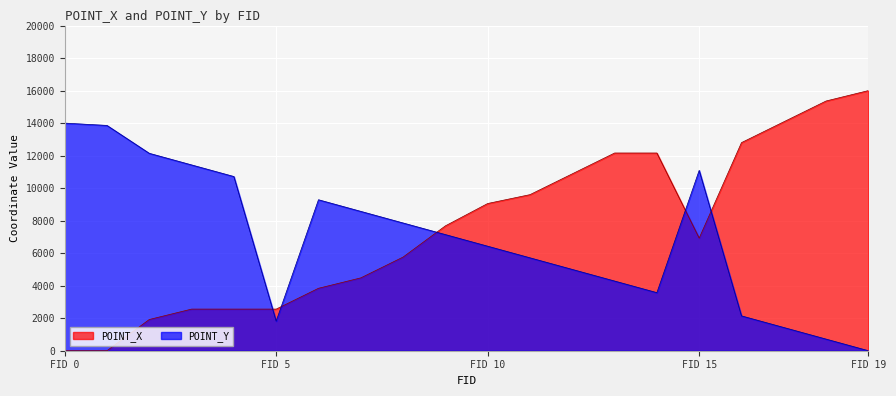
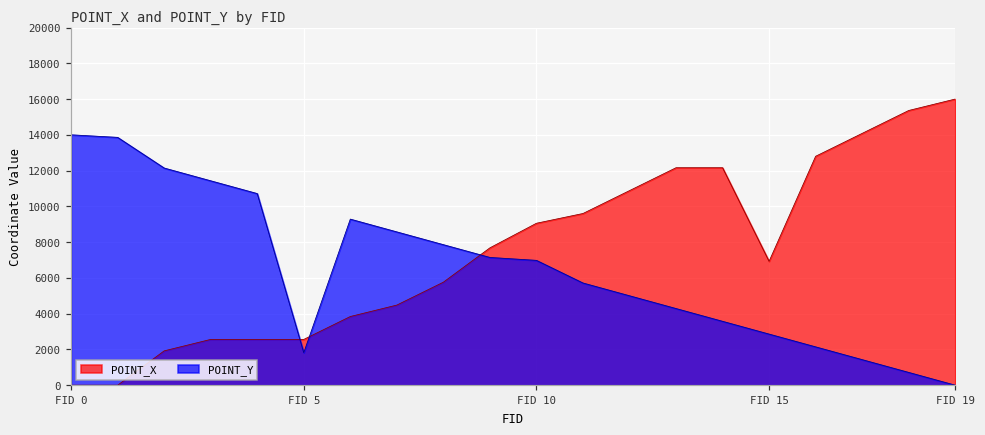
  {
    "POINT_X": {
      "FID 0": 0,
      "FID 5": 2600,
      "FID 10": 9100,
      "FID 15": 6900,
      "FID 19": 16000
    },
    "POINT_Y": {
      "FID 0": 14000,
      "FID 5": 1800,
-     "FID 10": 6400,
-     "FID 15": 11100,
+     "FID 10": 7000,
+     "FID 15": 2900,
      "FID 19": 0
    }
  }
